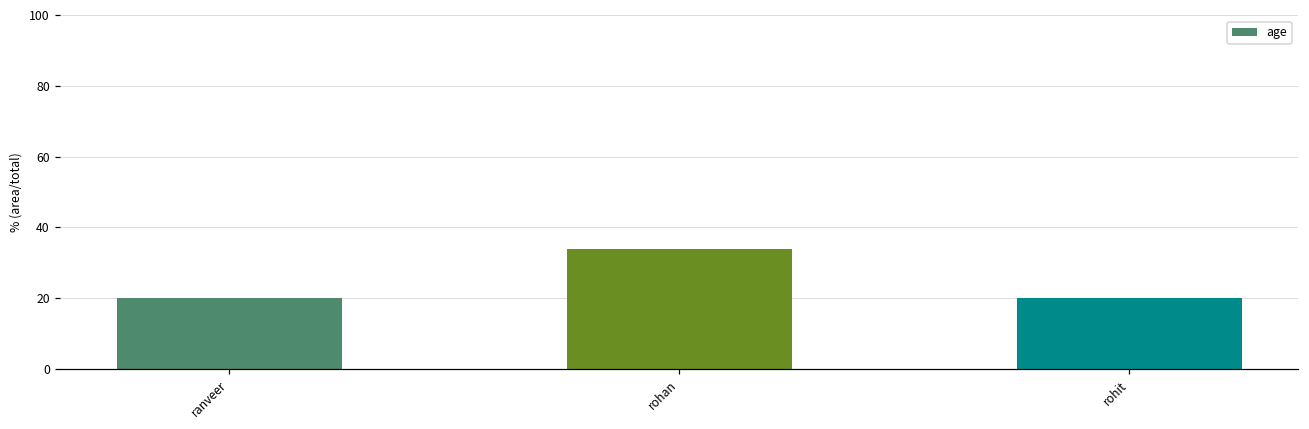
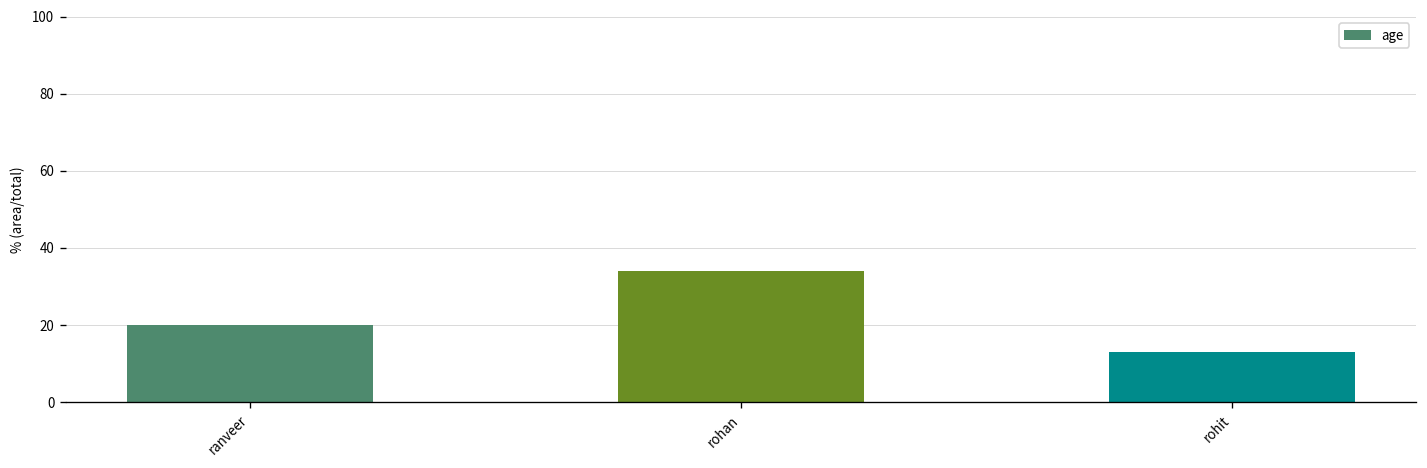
  {
    "ranveer": 20,
    "rohan": 34,
-   "rohit": 20
+   "rohit": 13
  }
